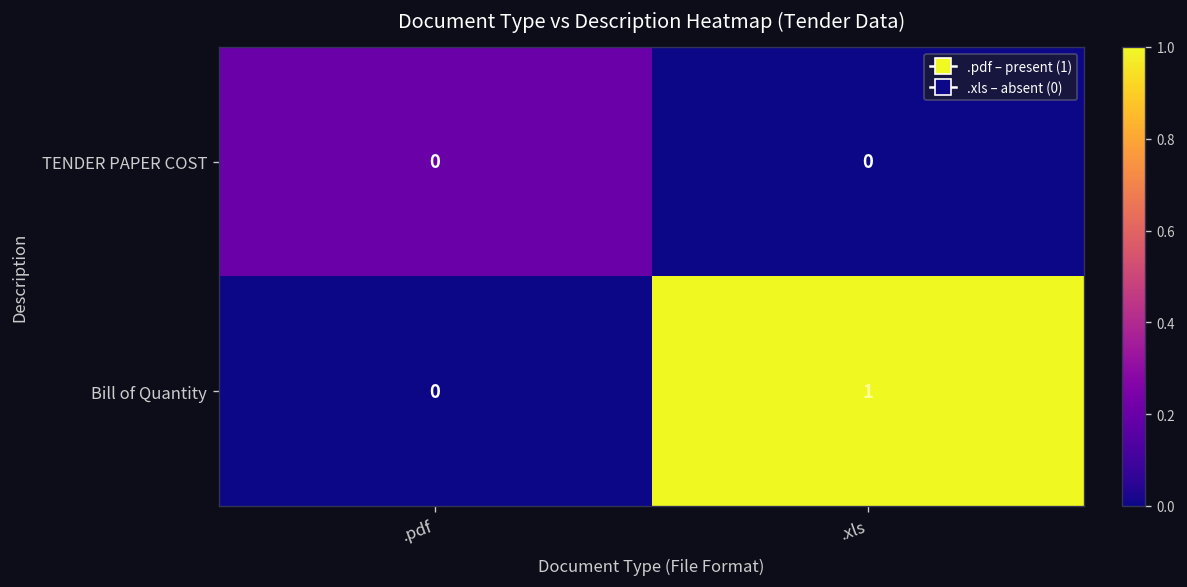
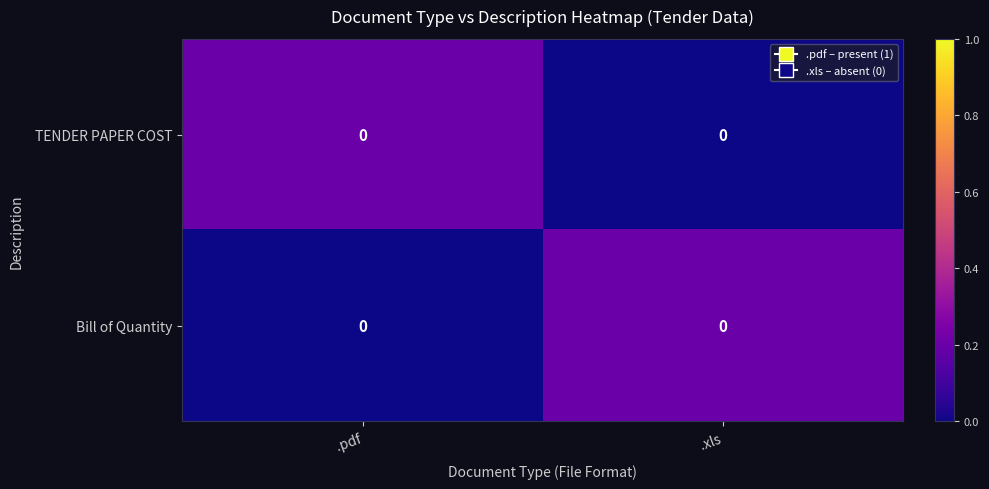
  {
    "TENDER PAPER COST": {
      ".pdf": 0,
      ".xls": 0
    },
    "Bill of Quantity": {
      ".pdf": 0,
-     ".xls": 1
+     ".xls": 0
    }
  }
